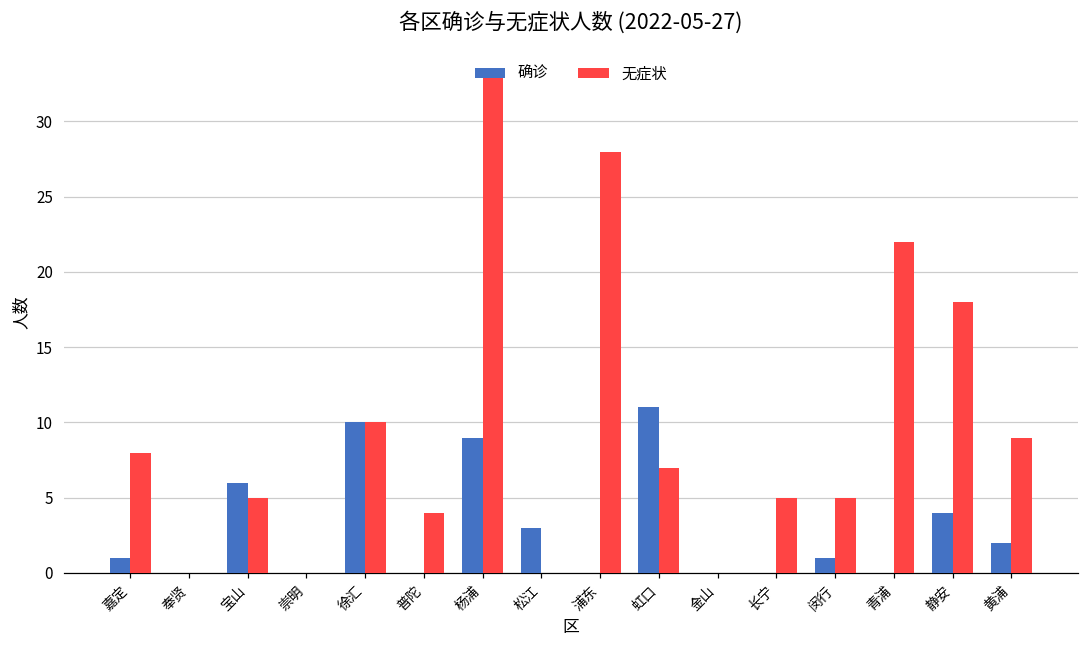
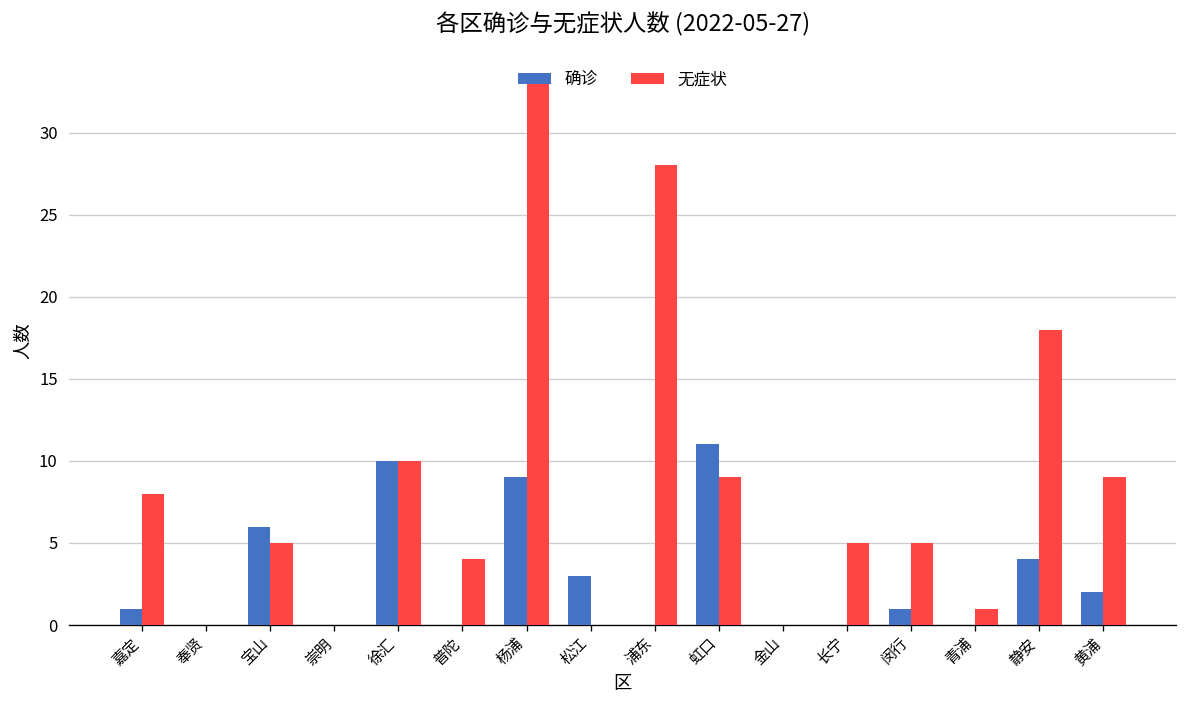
  {
    "确诊": {
      "嘉定": 1,
      "奉贤": 0,
      "宝山": 6,
      "崇明": 0,
      "徐汇": 10,
      "普陀": 0,
      "杨浦": 9,
      "松江": 3,
      "浦东": 0,
      "虹口": 11,
      "金山": 0,
      "长宁": 0,
      "闵行": 1,
      "青浦": 0,
      "静安": 4,
      "黄浦": 2
    },
    "无症状": {
      "嘉定": 8,
      "奉贤": 0,
      "宝山": 5,
      "崇明": 0,
      "徐汇": 10,
      "普陀": 4,
      "杨浦": 33,
      "松江": 0,
      "浦东": 28,
-     "虹口": 7,
+     "虹口": 9,
      "金山": 0,
      "长宁": 5,
      "闵行": 5,
-     "青浦": 22,
+     "青浦": 1,
      "静安": 18,
      "黄浦": 9
    }
  }
